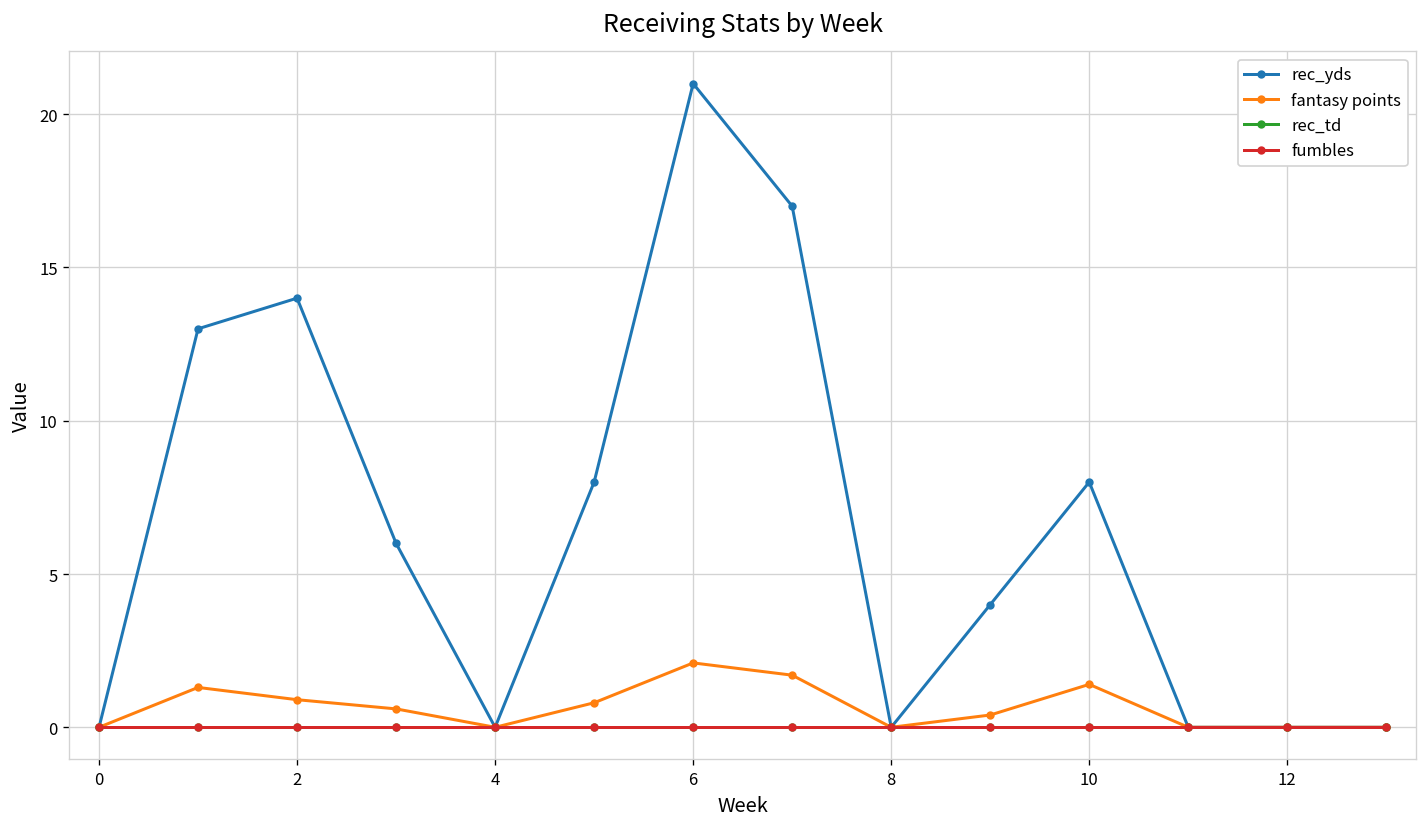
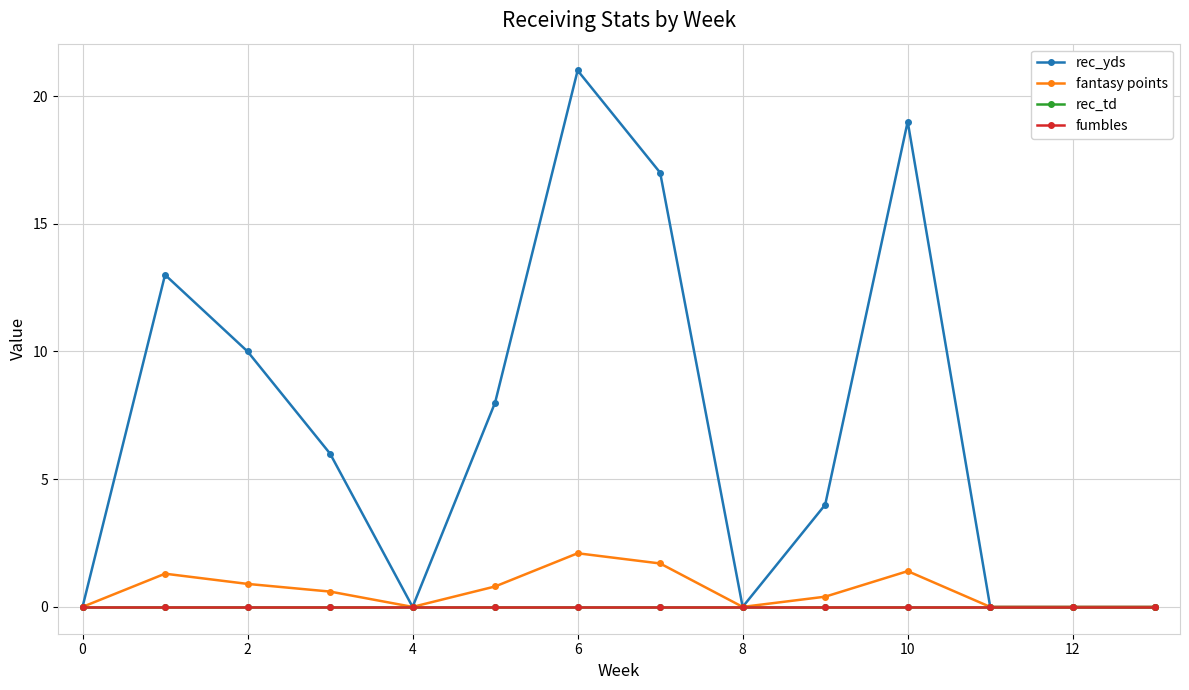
  {
    "rec_yds": {
-     "2": 14,
+     "2": 10,
      "6": 21,
-     "10": 8
+     "10": 19
    },
    "fantasy points": {
      "2": 0.9,
      "6": 2.1,
      "10": 1.4
    },
    "fumbles": {
      "2": 0,
      "6": 0,
      "10": 0
    }
  }
